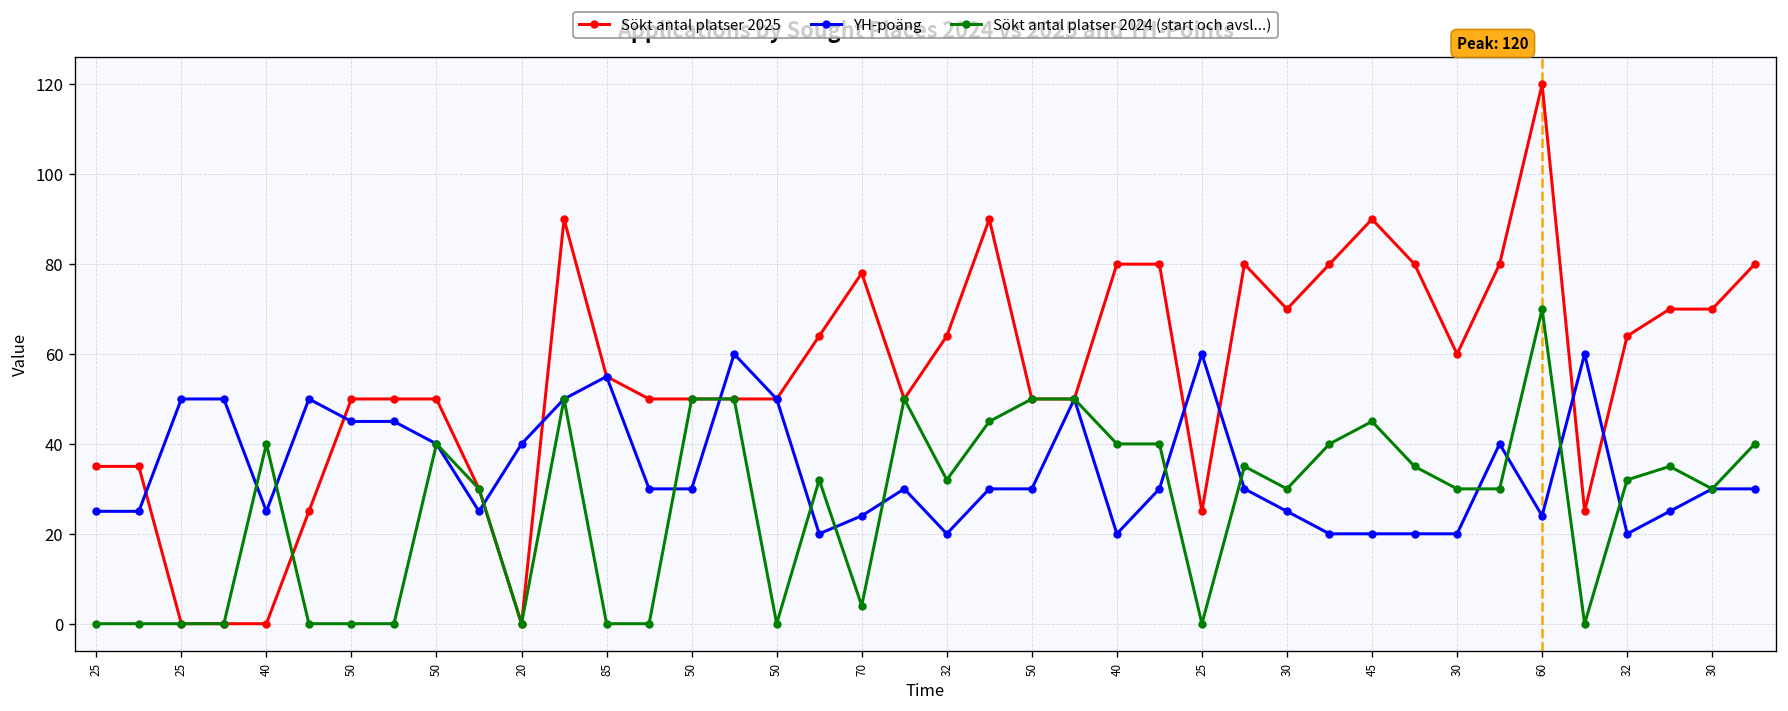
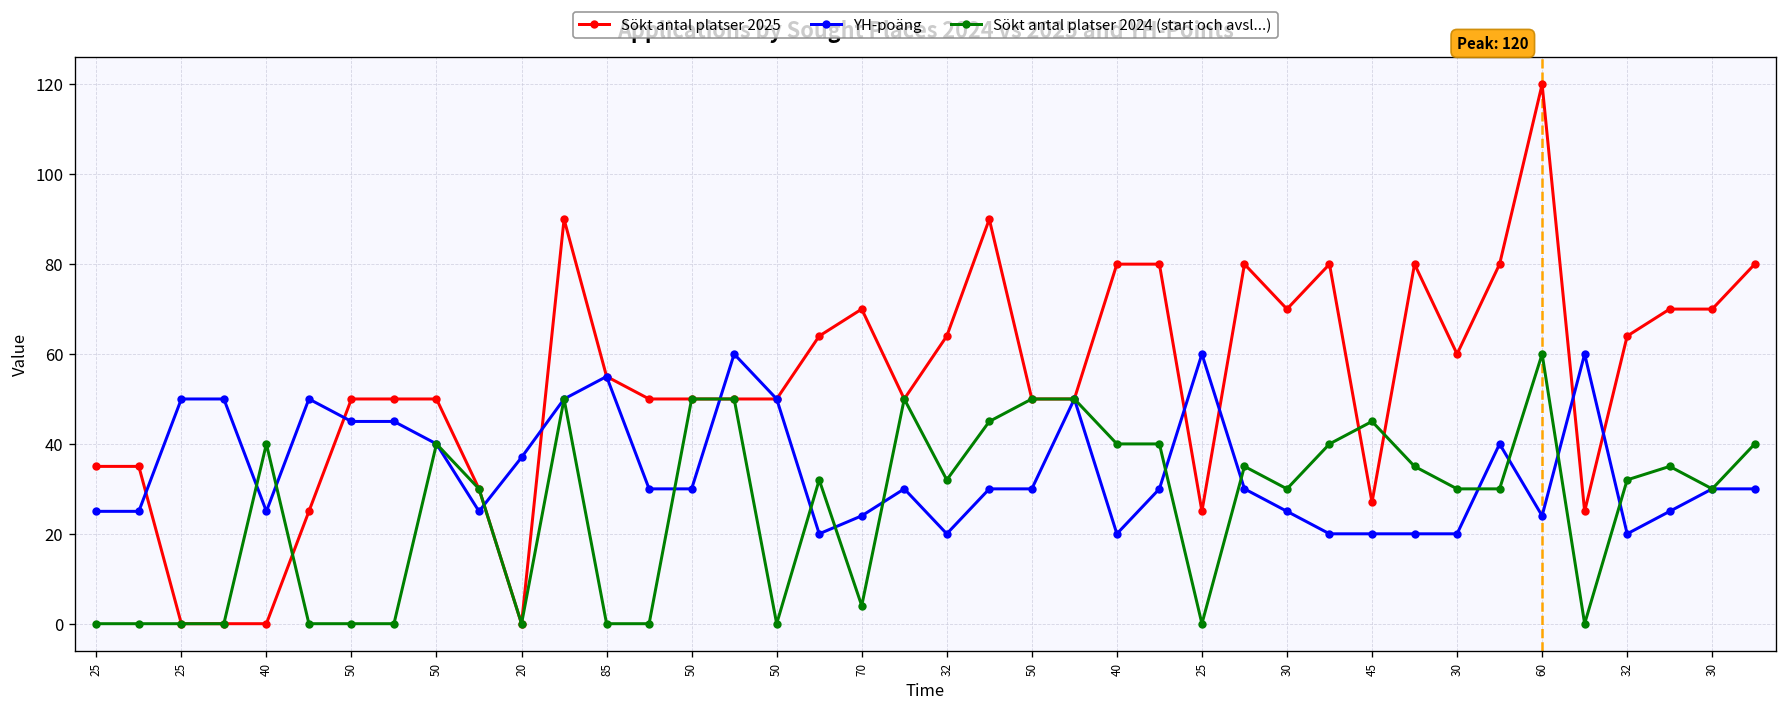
  {
    "Sökt antal platser 2025": {
-     "70": 78,
-     "45": 90,
+     "70": 70,
+     "45": 27,
      "60": 120
    },
    "YH-poäng": {
-     "20": 40,
+     "20": 37,
      "70": 24,
      "45": 20,
      "60": 24
    },
    "Sökt antal platser 2024 (start och avsl...)": {
      "85": 0,
      "70": 4,
      "45": 45,
-     "60": 70
+     "60": 60
    }
  }
